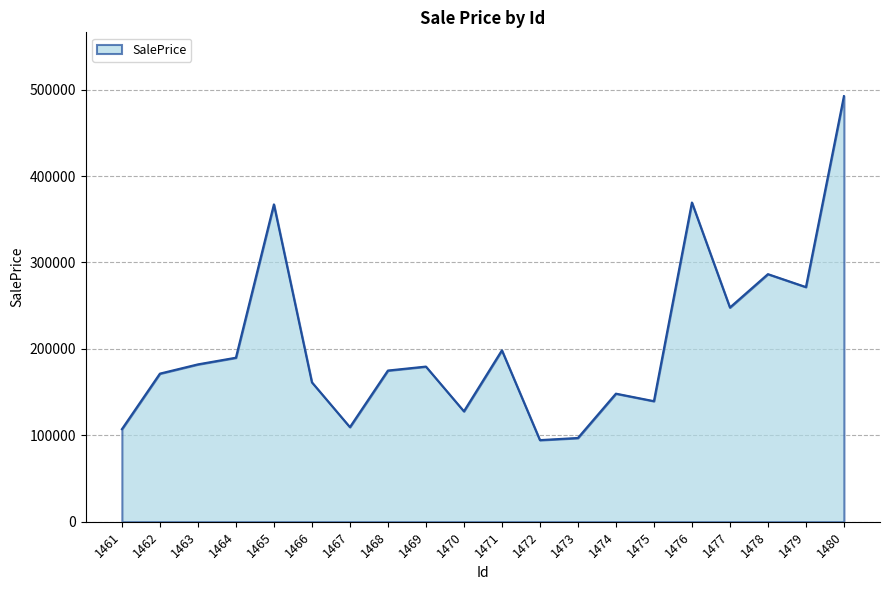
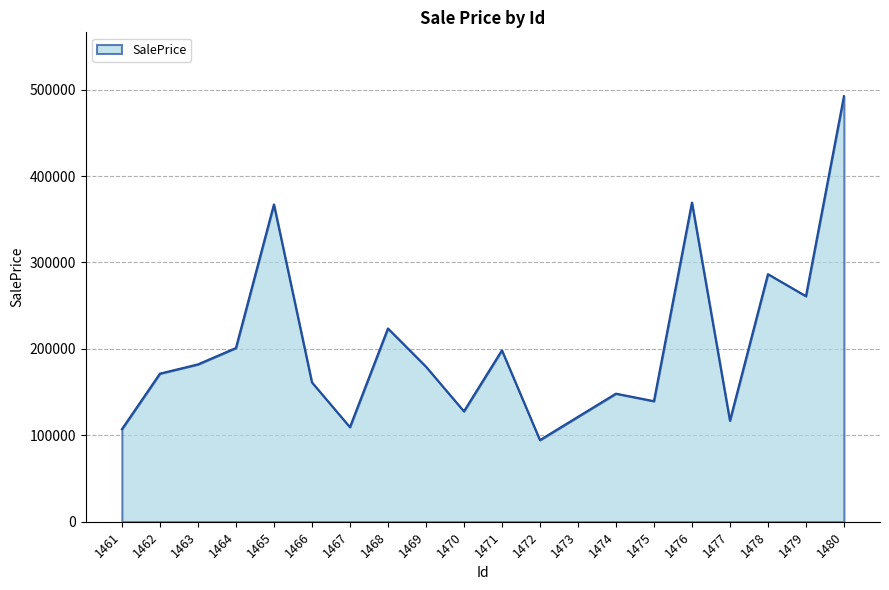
  {
    "1461": 110000,
    "1462": 170000,
    "1463": 180000,
-   "1464": 190000,
+   "1464": 200000,
    "1465": 370000,
    "1466": 160000,
    "1467": 110000,
-   "1468": 170000,
+   "1468": 220000,
    "1469": 180000,
    "1470": 130000,
    "1471": 200000,
    "1472": 90000,
-   "1473": 100000,
+   "1473": 120000,
    "1474": 150000,
    "1475": 140000,
    "1476": 370000,
-   "1477": 250000,
+   "1477": 120000,
    "1478": 290000,
-   "1479": 270000,
+   "1479": 260000,
    "1480": 490000
  }
